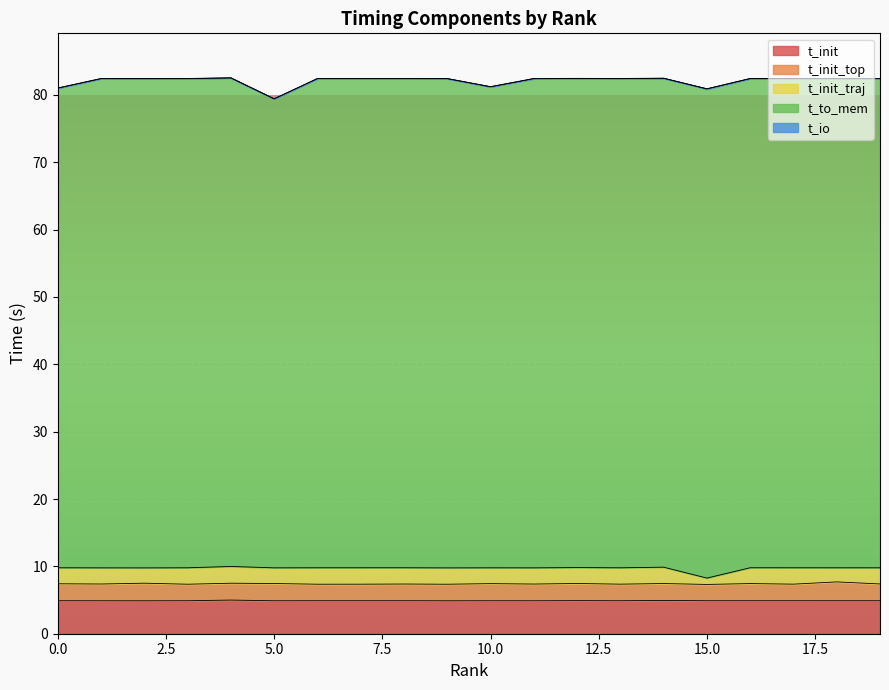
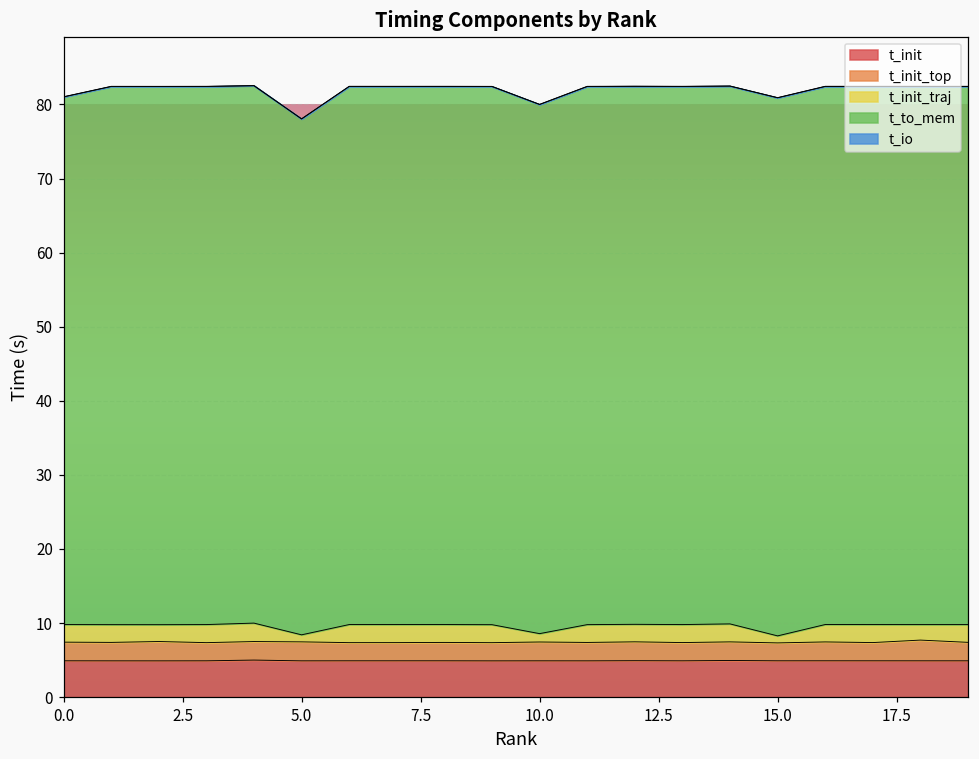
  {
    "t_init_traj": {
      "0.0": 2,
-     "5.0": 2,
-     "10.0": 2,
+     "5.0": 1,
+     "10.0": 1,
      "15.0": 1
    }
  }
